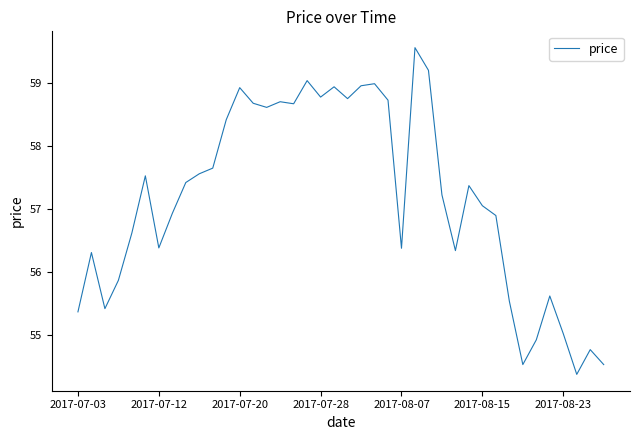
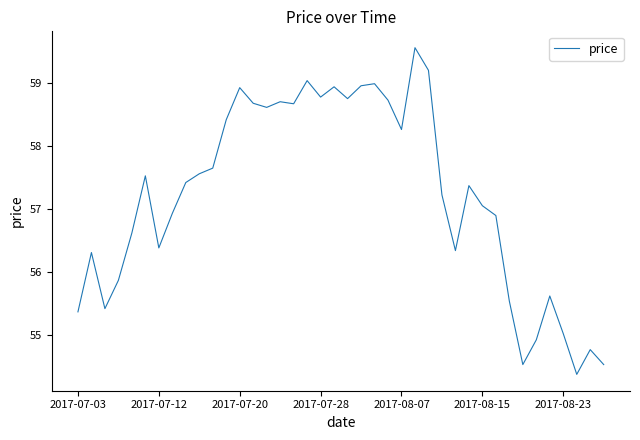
  {
    "2017-07-03": 55.4,
    "2017-07-12": 56.4,
    "2017-07-20": 58.9,
    "2017-07-28": 58.8,
-   "2017-08-07": 56.4,
+   "2017-08-07": 58.3,
    "2017-08-15": 57.0,
    "2017-08-23": 55.0
  }
